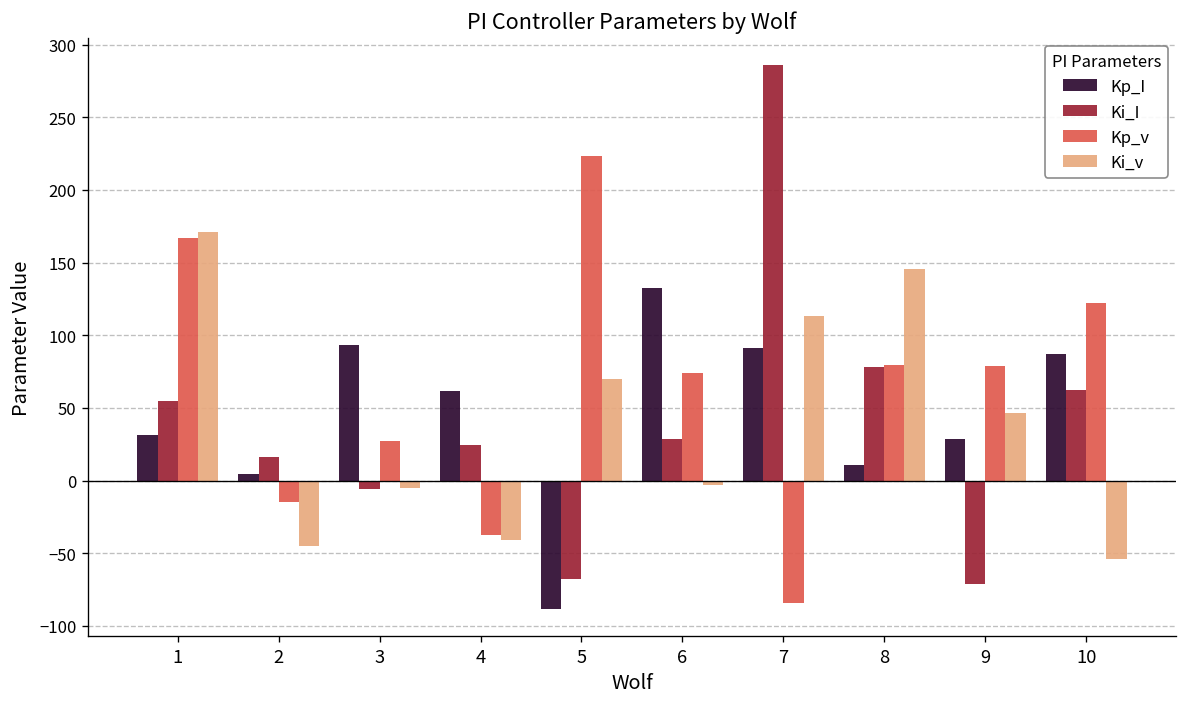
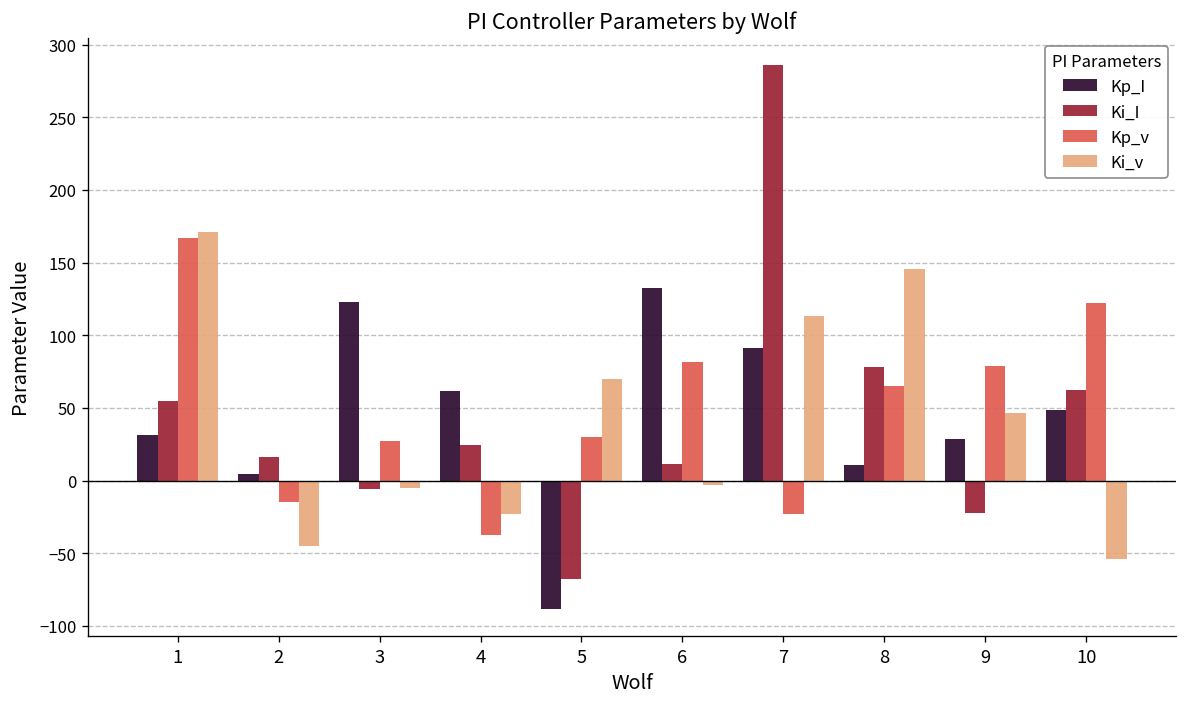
  {
    "Kp_I": {
      "1": 32,
      "2": 5,
-     "3": 93,
+     "3": 123,
      "4": 61,
      "5": -88,
      "6": 132,
      "7": 91,
      "8": 10,
      "9": 28,
-     "10": 87
+     "10": 49
    },
    "Ki_I": {
      "1": 55,
      "2": 16,
      "3": -6,
      "4": 25,
      "5": -68,
-     "6": 29,
+     "6": 11,
      "7": 286,
      "8": 78,
-     "9": -71,
+     "9": -22,
      "10": 62
    },
    "Kp_v": {
      "1": 167,
      "2": -15,
      "3": 27,
      "4": -37,
-     "5": 224,
-     "6": 74,
-     "7": -84,
-     "8": 79,
+     "5": 30,
+     "6": 82,
+     "7": -23,
+     "8": 65,
      "9": 79,
      "10": 122
    },
    "Ki_v": {
      "1": 171,
      "2": -45,
      "3": -5,
-     "4": -41,
+     "4": -23,
      "5": 70,
      "6": -3,
      "7": 113,
      "8": 145,
      "9": 46,
      "10": -54
    }
  }
